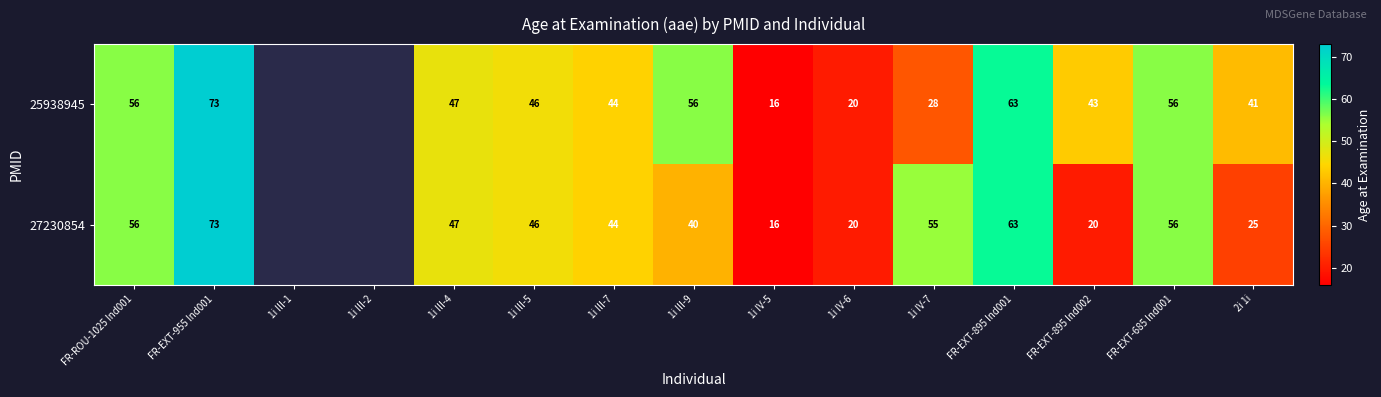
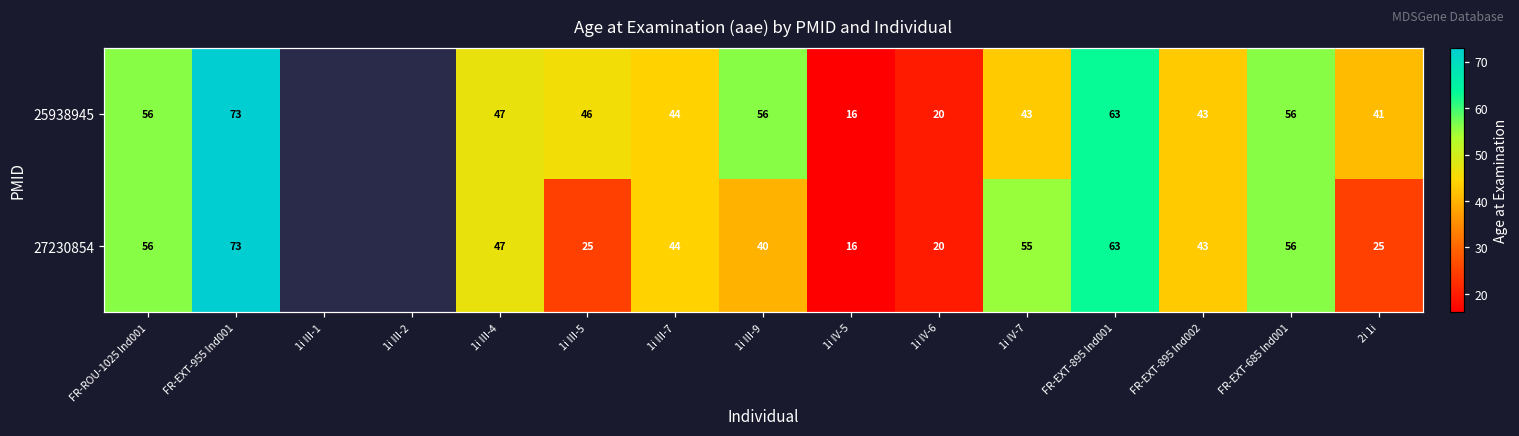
  {
    "25938945": {
      "FR-ROU-1025 Ind001": 56,
      "FR-EXT-955 Ind001": 73,
      "1i III-4": 47,
      "1i III-5": 46,
      "1i III-7": 44,
      "1i III-9": 56,
      "1i IV-5": 16,
      "1i IV-6": 20,
-     "1i IV-7": 28,
+     "1i IV-7": 43,
      "FR-EXT-895 Ind001": 63,
      "FR-EXT-895 Ind002": 43,
      "FR-EXT-685 Ind001": 56,
      "2i 1i": 41
    },
    "27230854": {
      "FR-ROU-1025 Ind001": 56,
      "FR-EXT-955 Ind001": 73,
      "1i III-4": 47,
-     "1i III-5": 46,
+     "1i III-5": 25,
      "1i III-7": 44,
      "1i III-9": 40,
      "1i IV-5": 16,
      "1i IV-6": 20,
      "1i IV-7": 55,
      "FR-EXT-895 Ind001": 63,
-     "FR-EXT-895 Ind002": 20,
+     "FR-EXT-895 Ind002": 43,
      "FR-EXT-685 Ind001": 56,
      "2i 1i": 25
    }
  }
